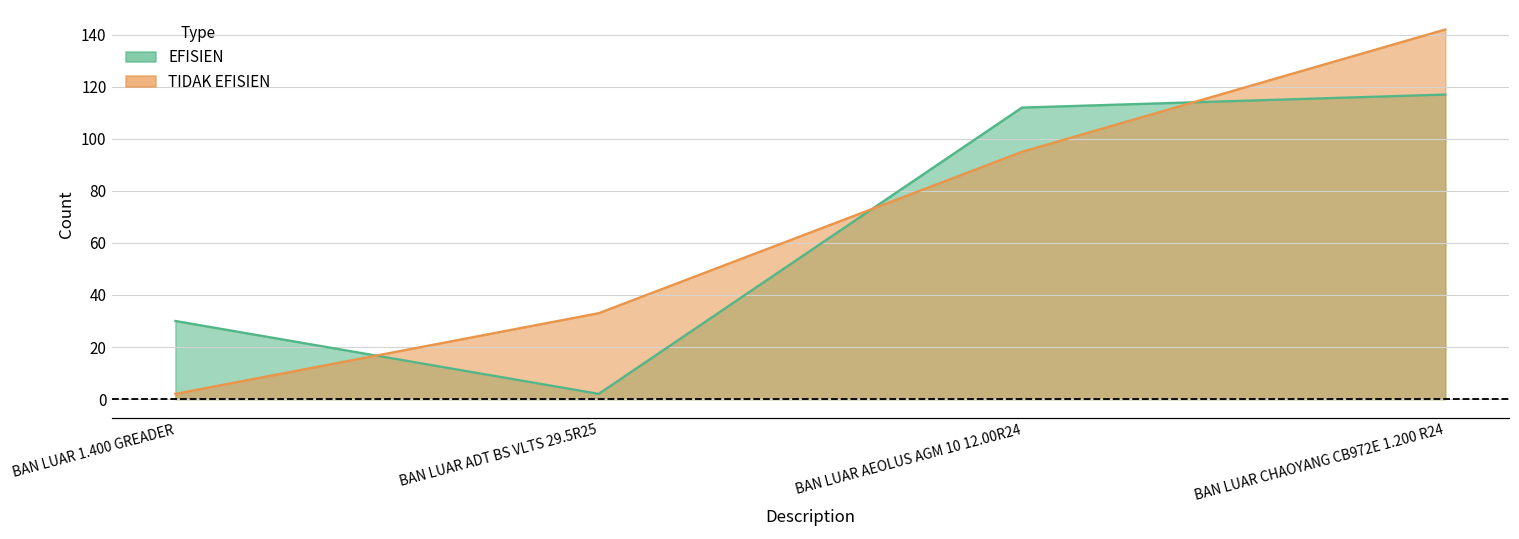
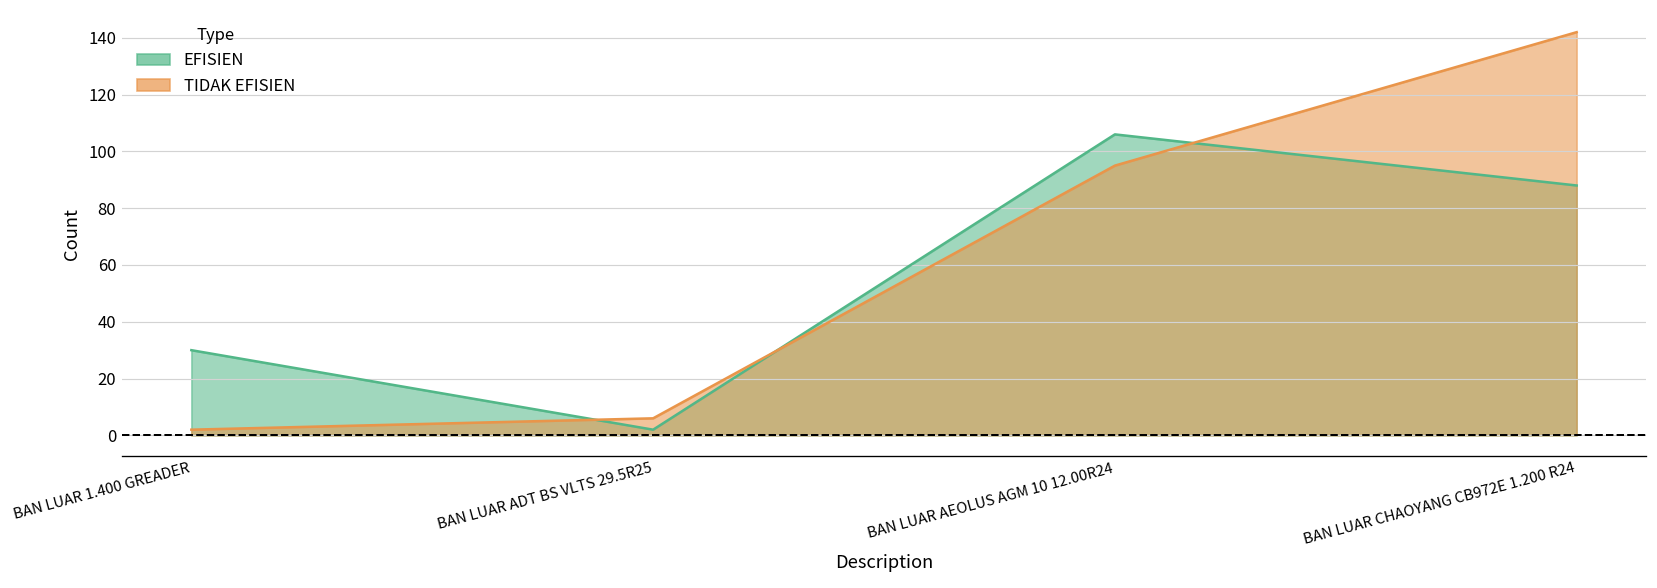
  {
    "EFISIEN": {
      "BAN LUAR 1.400 GREADER": 30,
      "BAN LUAR ADT BS VLTS 29.5R25": 2,
-     "BAN LUAR AEOLUS AGM 10 12.00R24": 112,
-     "BAN LUAR CHAOYANG CB972E 1.200 R24": 117
+     "BAN LUAR AEOLUS AGM 10 12.00R24": 106,
+     "BAN LUAR CHAOYANG CB972E 1.200 R24": 88
    },
    "TIDAK EFISIEN": {
      "BAN LUAR 1.400 GREADER": 2,
-     "BAN LUAR ADT BS VLTS 29.5R25": 33,
+     "BAN LUAR ADT BS VLTS 29.5R25": 6,
      "BAN LUAR AEOLUS AGM 10 12.00R24": 95,
      "BAN LUAR CHAOYANG CB972E 1.200 R24": 142
    }
  }
